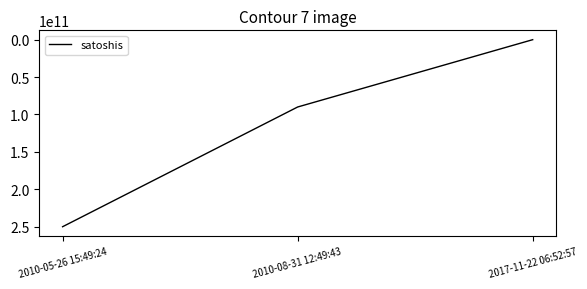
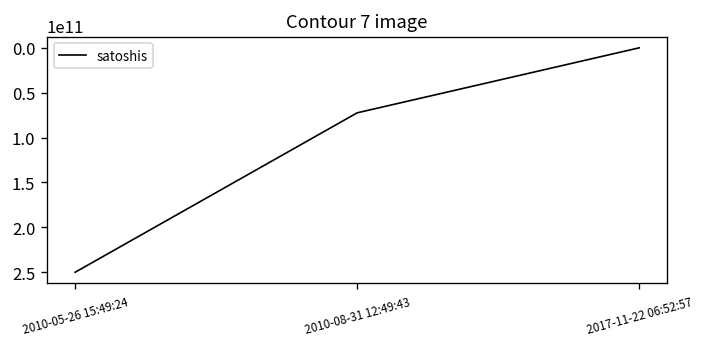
  {
    "2010-05-26 15:49:24": 250000000000,
-   "2010-08-31 12:49:43": 90000000000,
+   "2010-08-31 12:49:43": 70000000000,
    "2017-11-22 06:52:57": 0
  }
